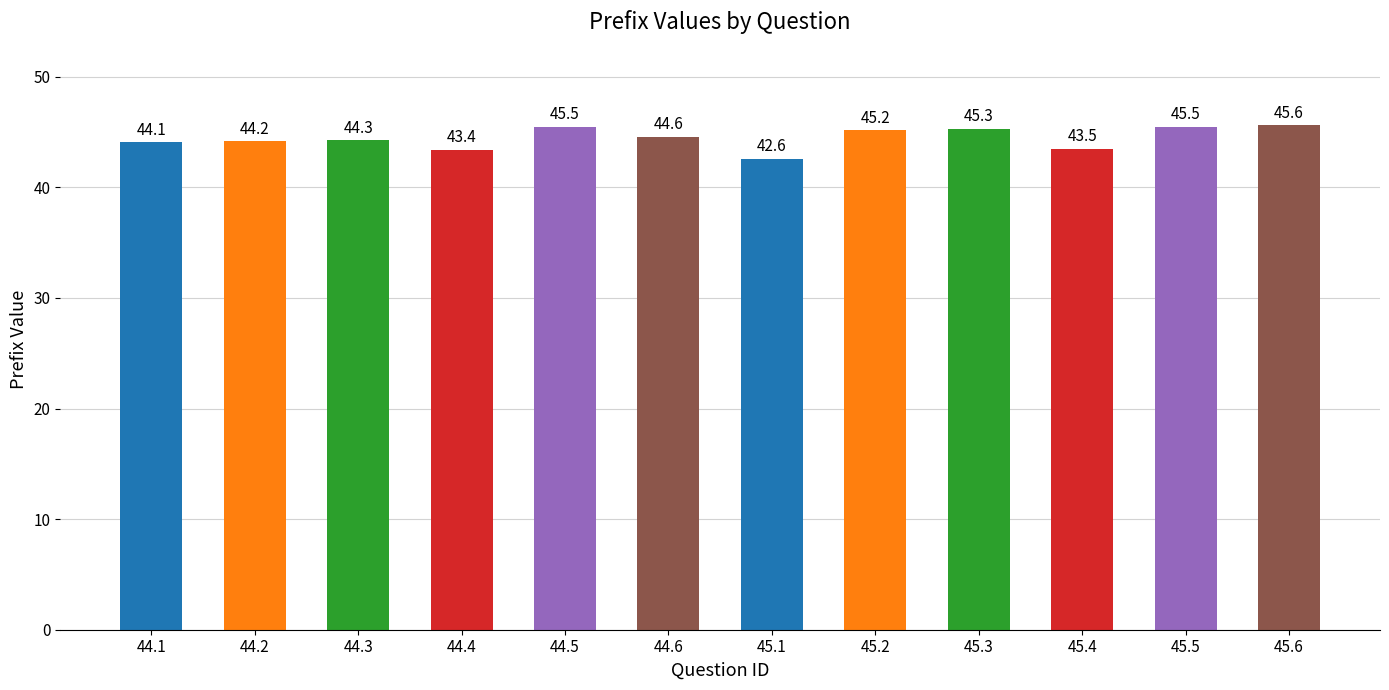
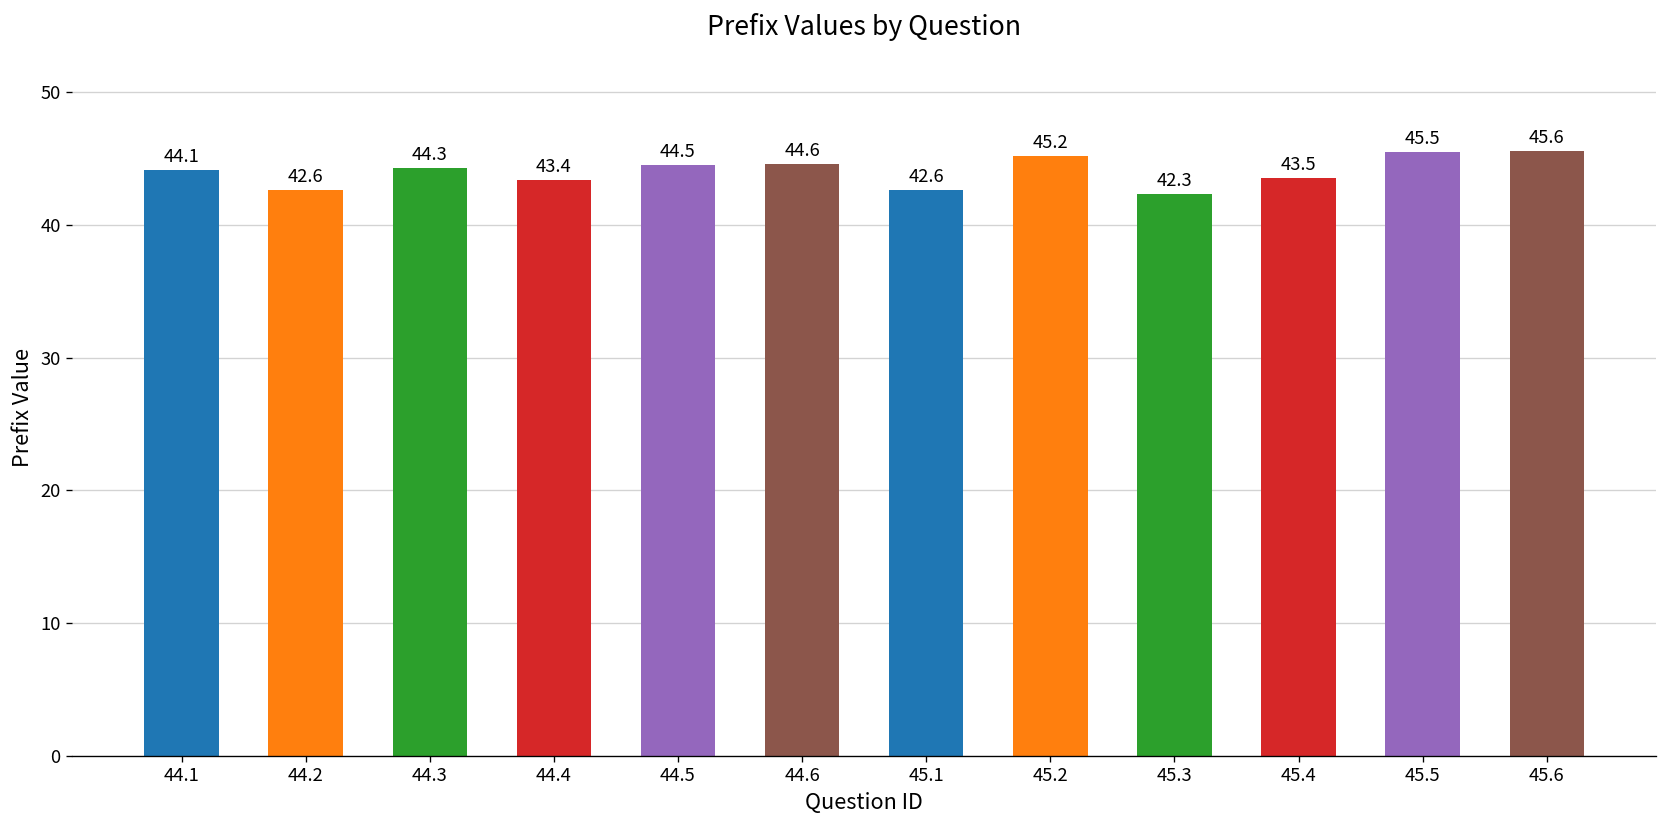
  {
    "44.1": 44.1,
-   "44.2": 44.2,
+   "44.2": 42.6,
    "44.3": 44.3,
    "44.4": 43.4,
-   "44.5": 45.5,
+   "44.5": 44.5,
    "44.6": 44.6,
    "45.1": 42.6,
    "45.2": 45.2,
-   "45.3": 45.3,
+   "45.3": 42.3,
    "45.4": 43.5,
    "45.5": 45.5,
    "45.6": 45.6
  }
